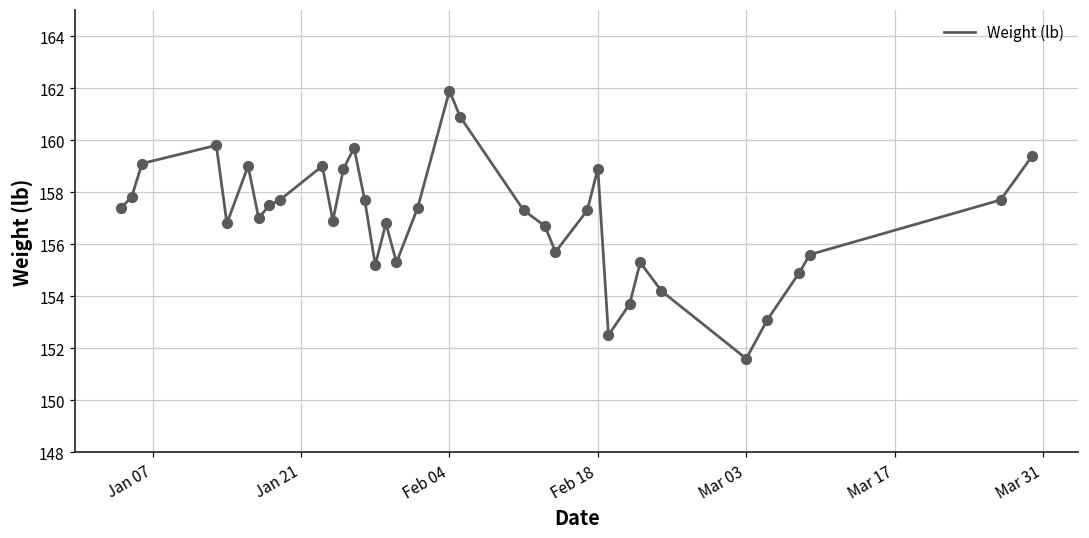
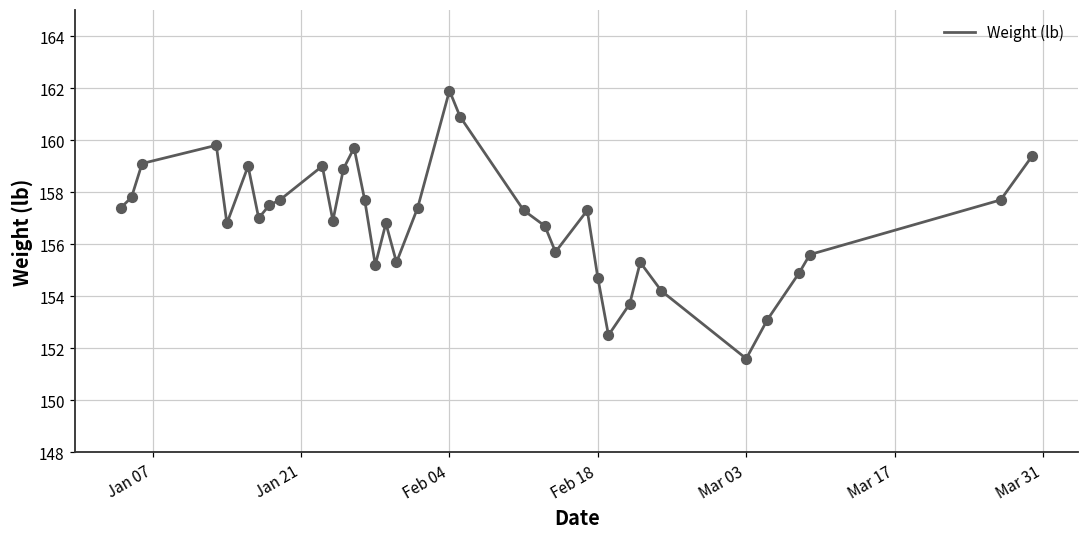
  {
    "Feb 04": 161.9,
-   "Feb 18": 158.9,
+   "Feb 18": 154.7,
    "Mar 03": 151.6
  }
